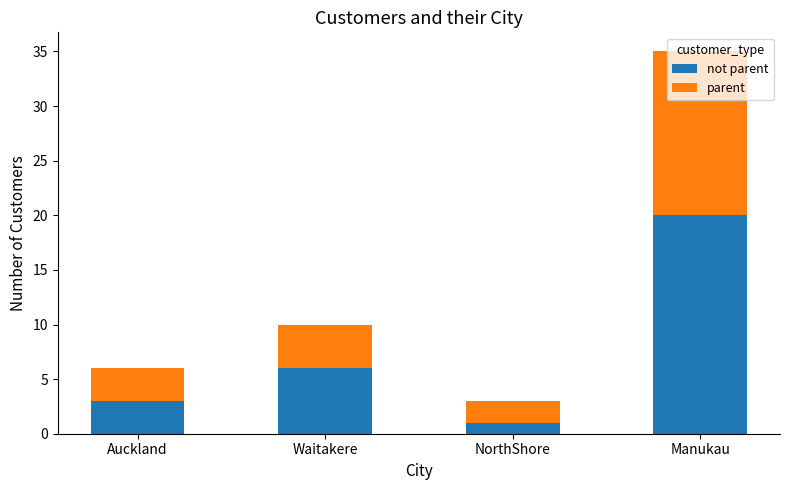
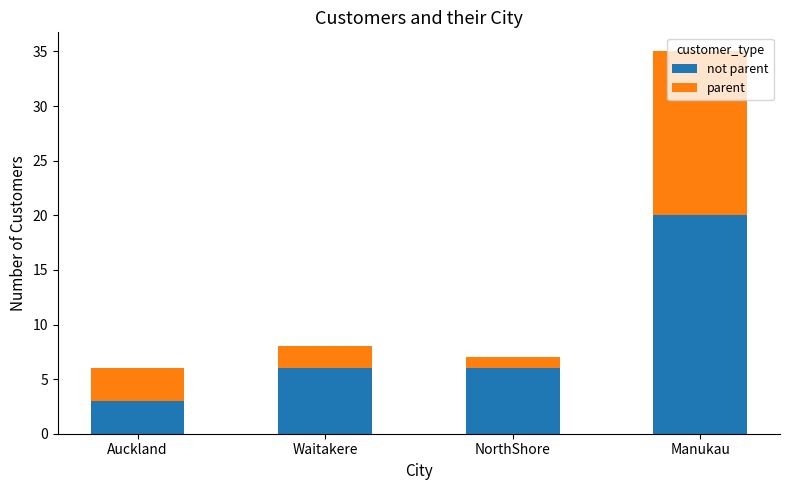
  {
    "not parent": {
      "Auckland": 3,
      "Waitakere": 6,
-     "NorthShore": 1,
+     "NorthShore": 6,
      "Manukau": 20
    },
    "parent": {
      "Auckland": 3,
-     "Waitakere": 4,
-     "NorthShore": 2
+     "Waitakere": 2,
+     "NorthShore": 1
    }
  }
